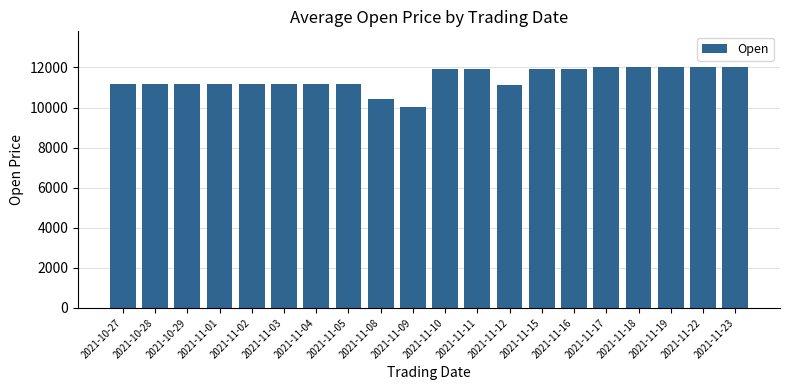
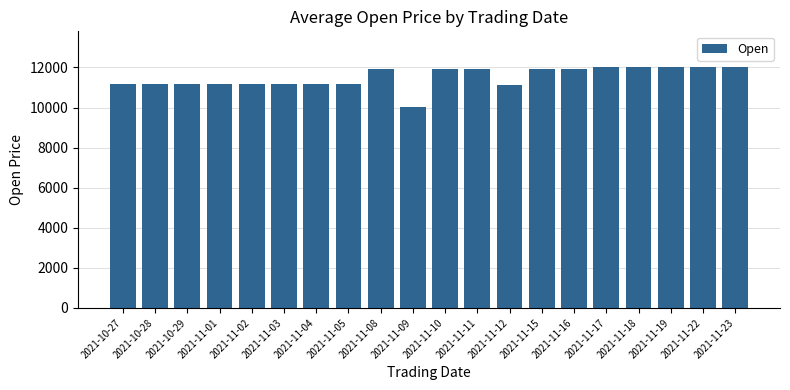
  {
    "2021-10-27": 11200,
    "2021-10-28": 11200,
    "2021-10-29": 11200,
    "2021-11-01": 11200,
    "2021-11-02": 11200,
    "2021-11-03": 11200,
    "2021-11-04": 11200,
    "2021-11-05": 11200,
-   "2021-11-08": 10400,
+   "2021-11-08": 11900,
    "2021-11-09": 10000,
    "2021-11-10": 11900,
    "2021-11-11": 11900,
    "2021-11-12": 11100,
    "2021-11-15": 11900,
    "2021-11-16": 11900,
    "2021-11-17": 12000,
    "2021-11-18": 12000,
    "2021-11-19": 12000,
    "2021-11-22": 12000,
    "2021-11-23": 12000
  }
